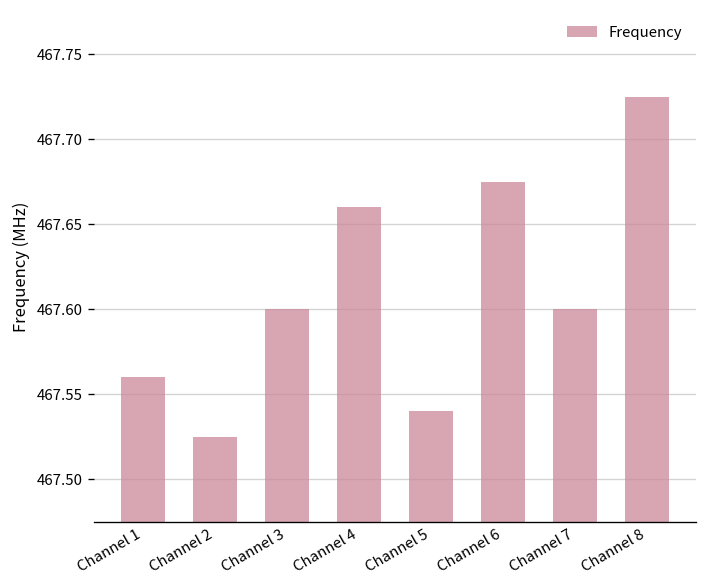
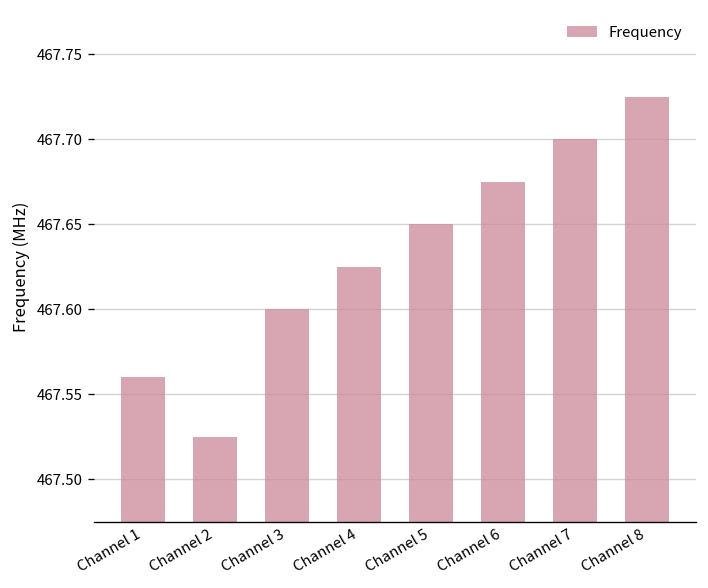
  {
    "Channel 1": 467.560,
    "Channel 2": 467.525,
    "Channel 3": 467.600,
-   "Channel 4": 467.660,
-   "Channel 5": 467.54,
+   "Channel 4": 467.625,
+   "Channel 5": 467.65,
    "Channel 6": 467.675,
-   "Channel 7": 467.6,
+   "Channel 7": 467.7,
    "Channel 8": 467.725
  }
